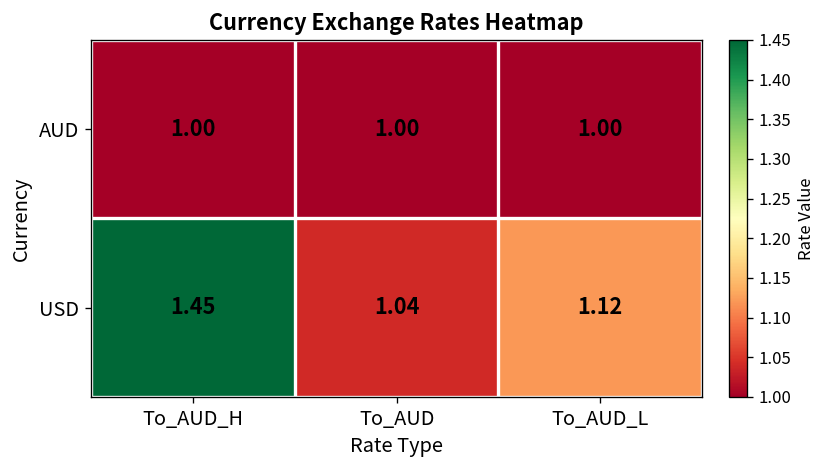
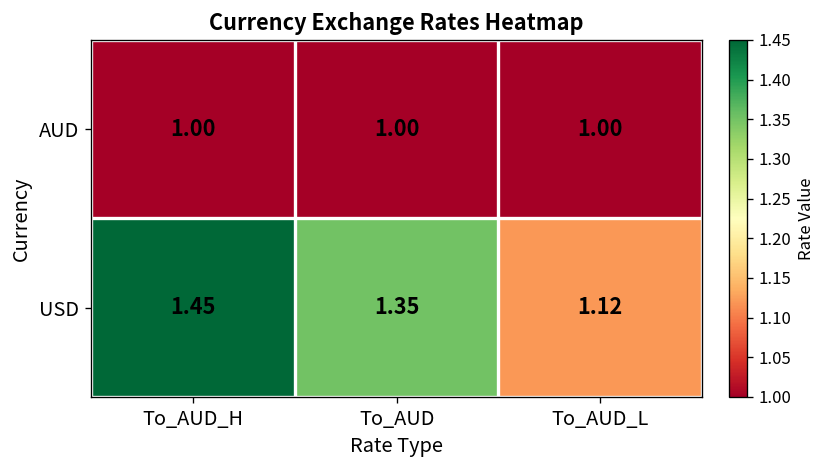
  {
    "AUD": {
      "To_AUD_H": 1.00,
      "To_AUD": 1.00,
      "To_AUD_L": 1.00
    },
    "USD": {
      "To_AUD_H": 1.45,
-     "To_AUD": 1.04,
+     "To_AUD": 1.35,
      "To_AUD_L": 1.12
    }
  }
